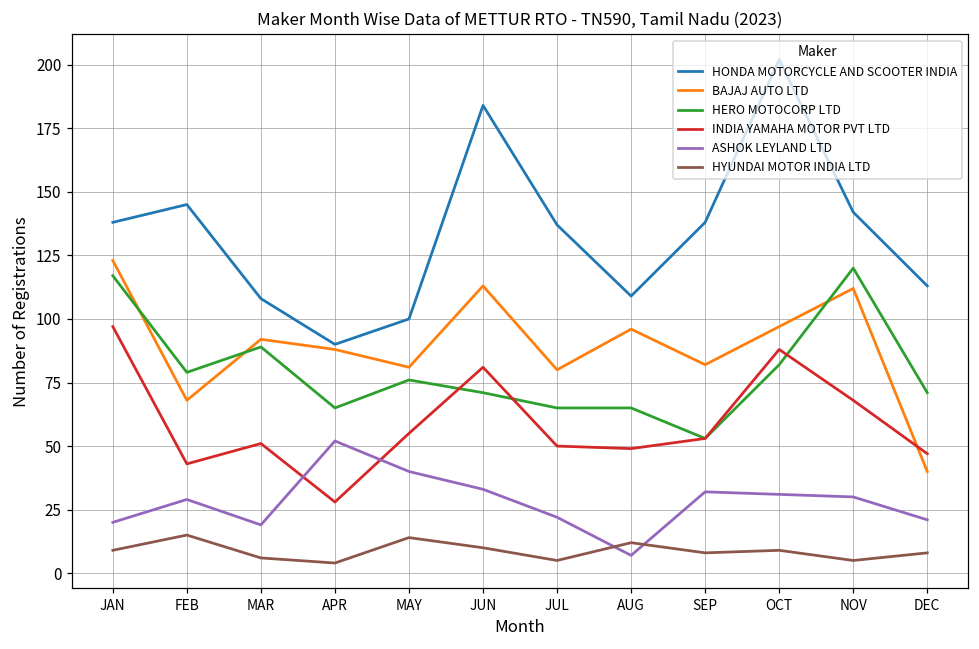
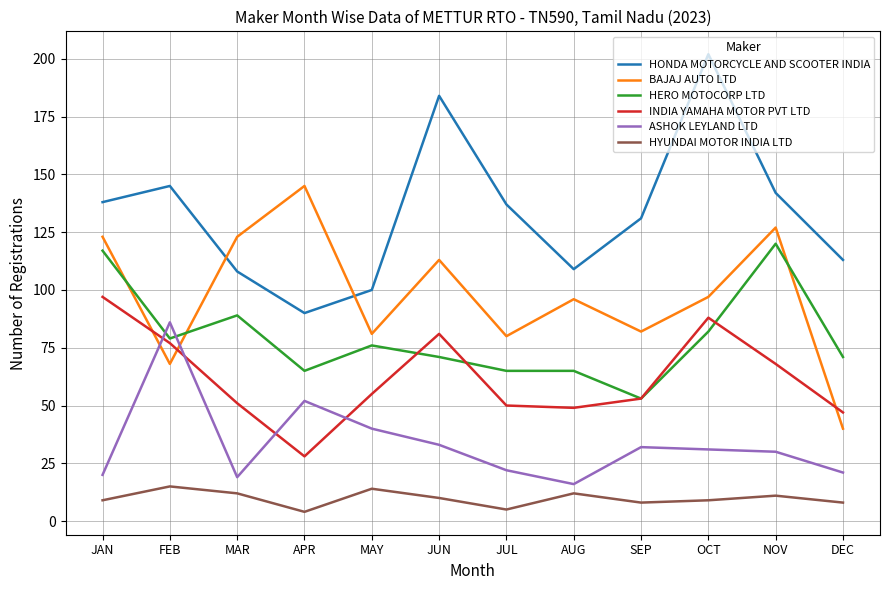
  {
    "HONDA MOTORCYCLE AND SCOOTER INDIA": {
      "JAN": 138,
      "FEB": 145,
      "MAR": 108,
      "APR": 90,
      "MAY": 100,
      "JUN": 184,
      "JUL": 137,
      "AUG": 109,
-     "SEP": 138,
+     "SEP": 131,
      "NOV": 142,
      "DEC": 113
    },
    "BAJAJ AUTO LTD": {
      "JAN": 123,
      "FEB": 68,
-     "MAR": 92,
-     "APR": 88,
+     "MAR": 123,
+     "APR": 145,
      "MAY": 81,
      "JUN": 113,
      "JUL": 80,
      "AUG": 96,
      "SEP": 82,
      "OCT": 97,
-     "NOV": 112,
+     "NOV": 127,
      "DEC": 40
    },
    "HERO MOTOCORP LTD": {
      "JAN": 117,
      "FEB": 79,
      "MAR": 89,
      "APR": 65,
      "MAY": 76,
      "JUN": 71,
      "JUL": 65,
      "AUG": 65,
      "OCT": 82,
      "NOV": 120,
      "DEC": 71
    },
    "INDIA YAMAHA MOTOR PVT LTD": {
      "JAN": 97,
-     "FEB": 43,
+     "FEB": 77,
      "MAR": 51,
      "APR": 28,
      "MAY": 55,
      "JUN": 81,
      "JUL": 50,
      "AUG": 49,
      "OCT": 88,
      "NOV": 68,
      "DEC": 47
    },
    "ASHOK LEYLAND LTD": {
      "JAN": 20,
-     "FEB": 29,
+     "FEB": 86,
      "MAR": 19,
      "APR": 52,
      "MAY": 40,
      "JUN": 33,
      "JUL": 22,
-     "AUG": 7,
+     "AUG": 16,
      "SEP": 32,
      "OCT": 31,
      "NOV": 30,
      "DEC": 21
    },
    "HYUNDAI MOTOR INDIA LTD": {
      "JAN": 9,
      "FEB": 15,
-     "MAR": 6,
+     "MAR": 12,
      "APR": 4,
      "MAY": 14,
      "JUN": 10,
      "JUL": 5,
      "AUG": 12,
      "SEP": 8,
      "OCT": 9,
-     "NOV": 5,
+     "NOV": 11,
      "DEC": 8
    }
  }
